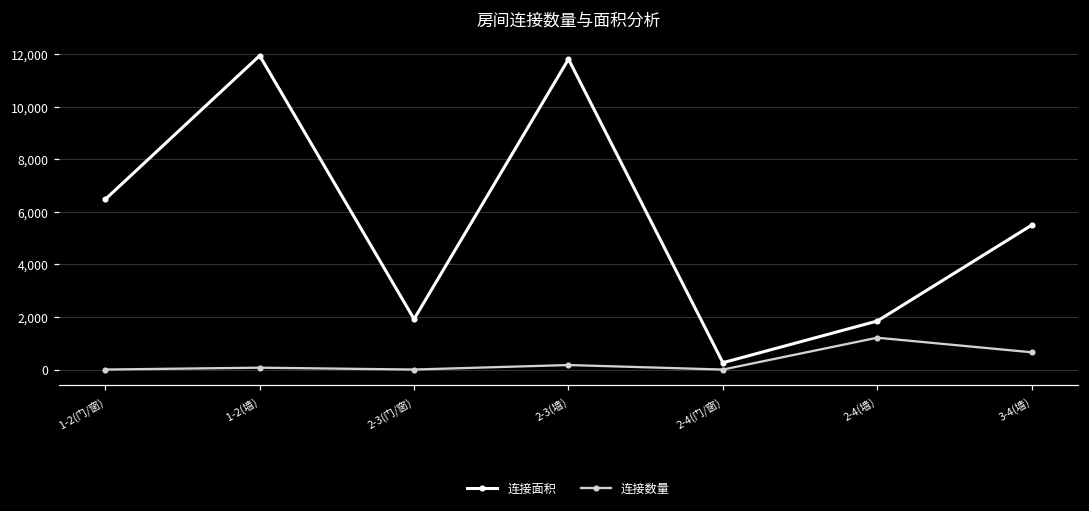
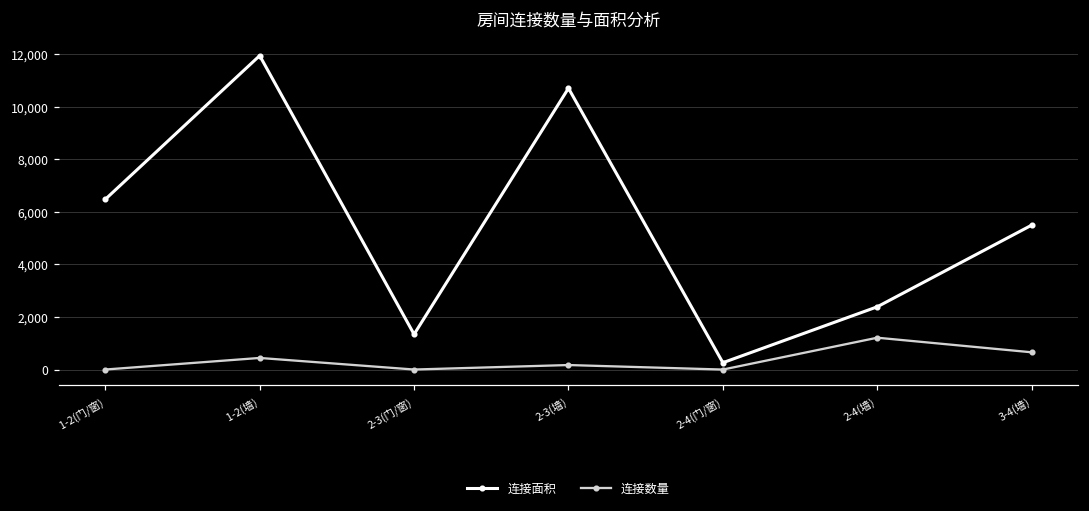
  {
    "连接面积": {
      "1-2(门/窗)": "6,500",
      "1-2(墙)": "11,900",
-     "2-3(门/窗)": "1,900",
-     "2-3(墙)": "11,800",
+     "2-3(门/窗)": "1,300",
+     "2-3(墙)": "10,700",
      "2-4(门/窗)": "300",
-     "2-4(墙)": "1,800",
+     "2-4(墙)": "2,400",
      "3-4(墙)": "5,500"
    },
    "连接数量": {
      "1-2(门/窗)": "0",
-     "1-2(墙)": "100",
+     "1-2(墙)": "400",
      "2-3(门/窗)": "0",
      "2-3(墙)": "200",
      "2-4(门/窗)": "0",
      "2-4(墙)": "1,200",
      "3-4(墙)": "700"
    }
  }
